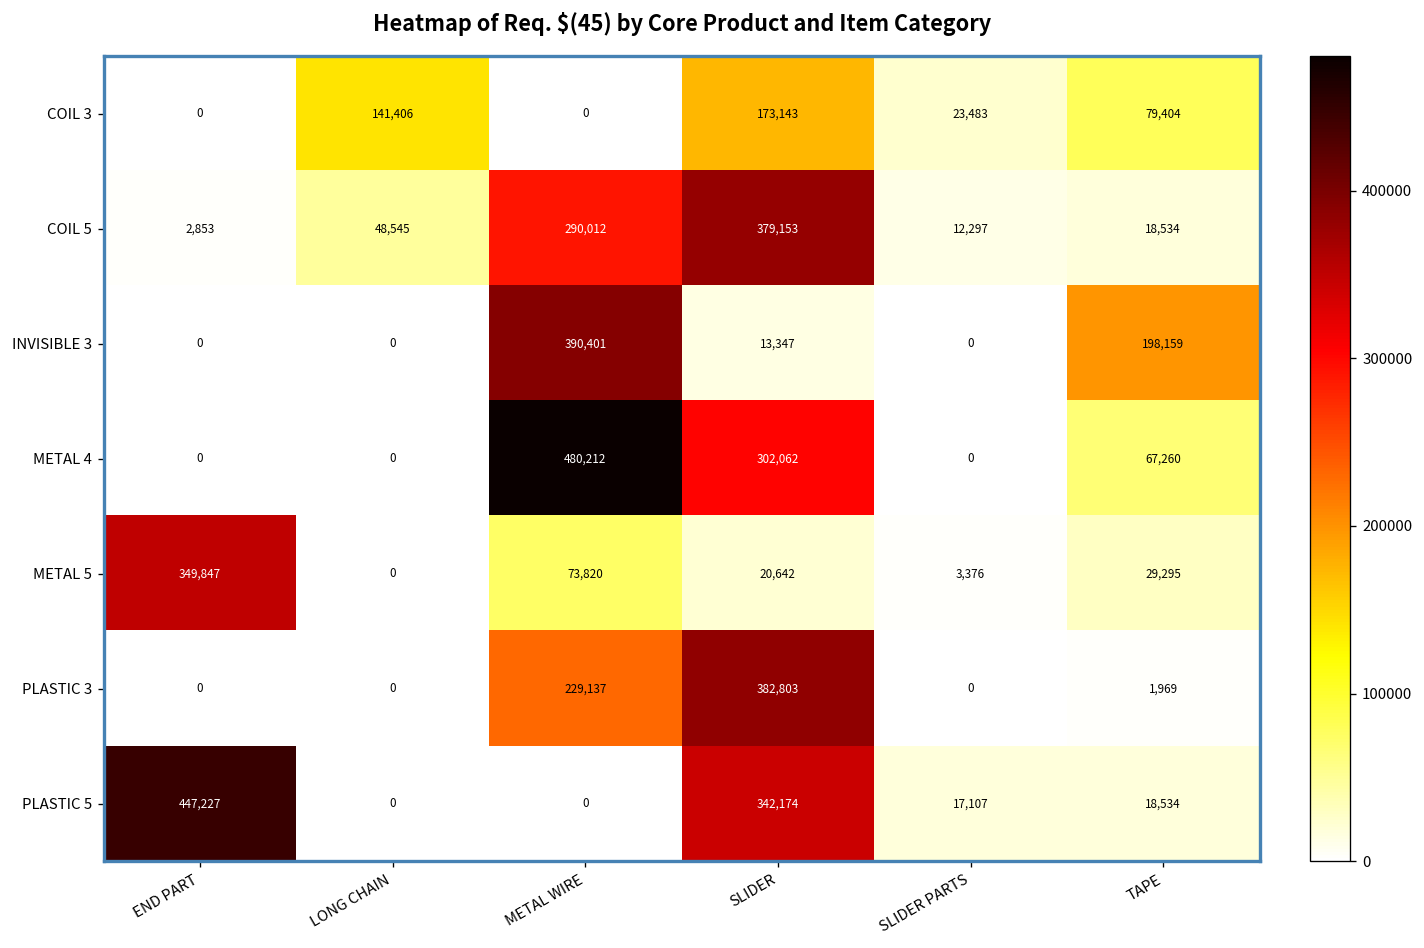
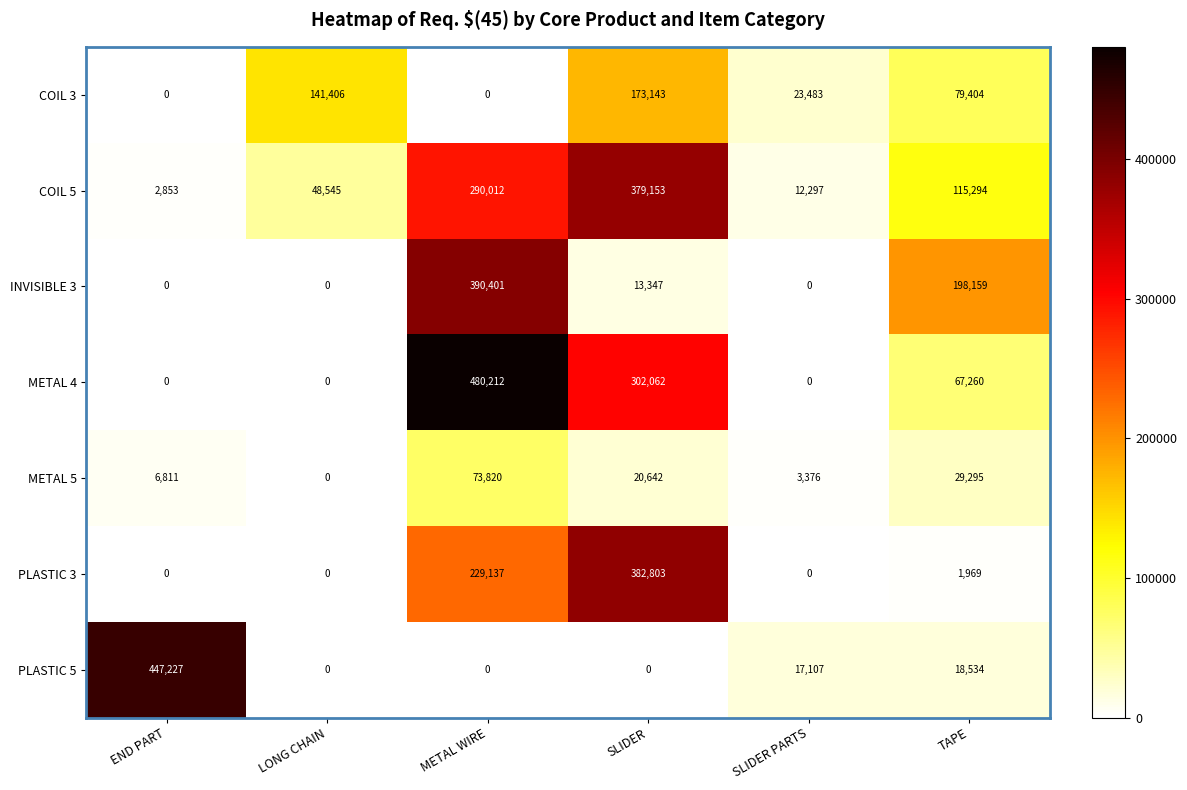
  {
    "COIL 3": {
      "END PART": "0",
      "LONG CHAIN": "141,406",
      "METAL WIRE": "0",
      "SLIDER": "173,143",
      "SLIDER PARTS": "23,483",
      "TAPE": "79,404"
    },
    "COIL 5": {
      "END PART": "2,853",
      "LONG CHAIN": "48,545",
      "METAL WIRE": "290,012",
      "SLIDER": "379,153",
      "SLIDER PARTS": "12,297",
-     "TAPE": "18,534"
+     "TAPE": "115,294"
    },
    "INVISIBLE 3": {
      "END PART": "0",
      "LONG CHAIN": "0",
      "METAL WIRE": "390,401",
      "SLIDER": "13,347",
      "SLIDER PARTS": "0",
      "TAPE": "198,159"
    },
    "METAL 4": {
      "END PART": "0",
      "LONG CHAIN": "0",
      "METAL WIRE": "480,212",
      "SLIDER": "302,062",
      "SLIDER PARTS": "0",
      "TAPE": "67,260"
    },
    "METAL 5": {
-     "END PART": "349,847",
+     "END PART": "6,811",
      "LONG CHAIN": "0",
      "METAL WIRE": "73,820",
      "SLIDER": "20,642",
      "SLIDER PARTS": "3,376",
      "TAPE": "29,295"
    },
    "PLASTIC 3": {
      "END PART": "0",
      "LONG CHAIN": "0",
      "METAL WIRE": "229,137",
      "SLIDER": "382,803",
      "SLIDER PARTS": "0",
      "TAPE": "1,969"
    },
    "PLASTIC 5": {
      "END PART": "447,227",
      "LONG CHAIN": "0",
      "METAL WIRE": "0",
-     "SLIDER": "342,174",
+     "SLIDER": "0",
      "SLIDER PARTS": "17,107",
      "TAPE": "18,534"
    }
  }
